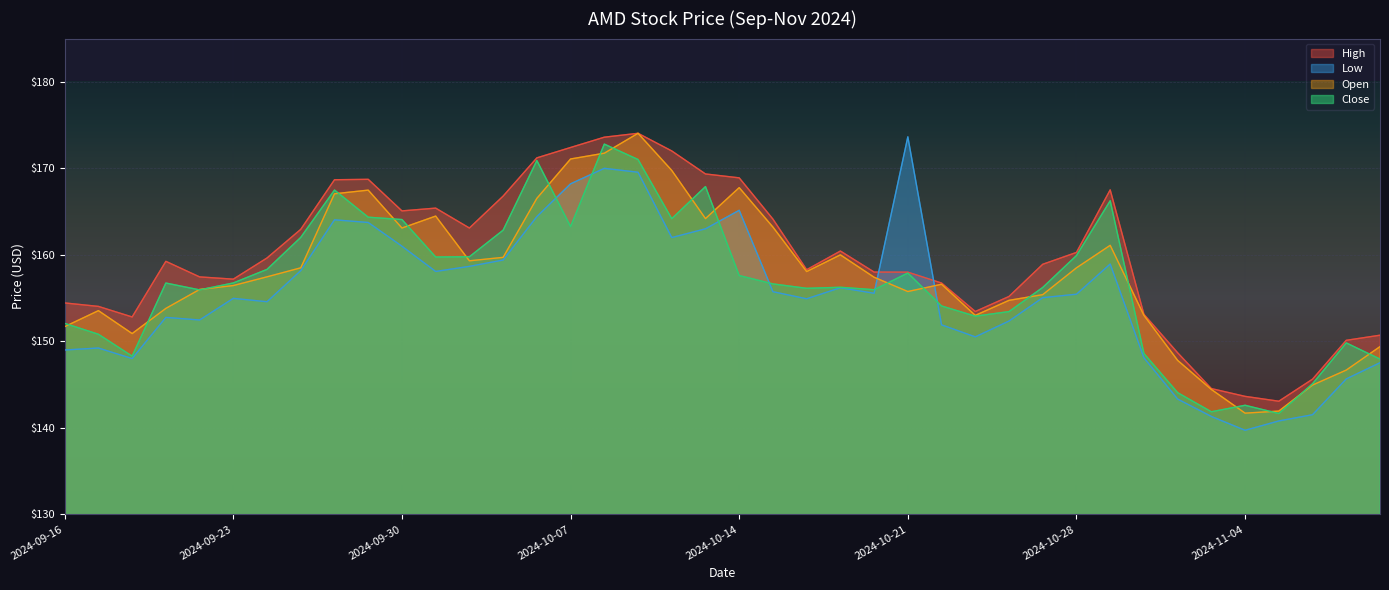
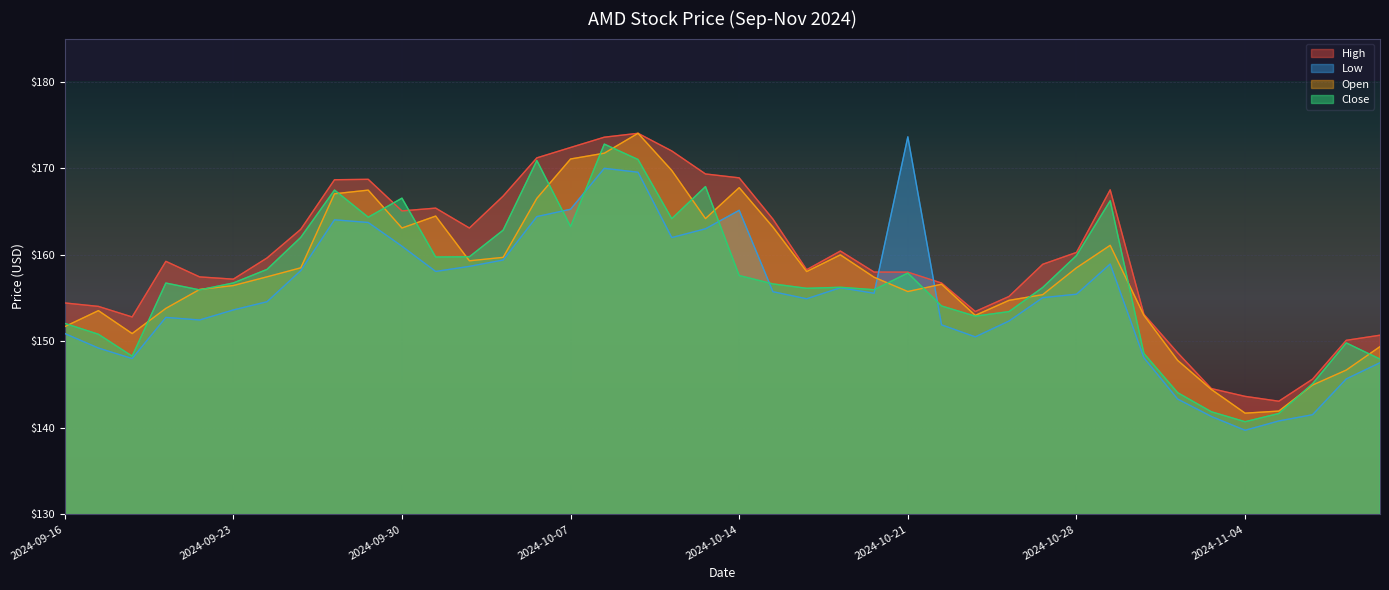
  {
    "Low": {
-     "2024-09-16": "$149",
-     "2024-09-23": "$155",
+     "2024-09-16": "$151",
+     "2024-09-23": "$154",
      "2024-09-30": "$161",
-     "2024-10-07": "$168",
+     "2024-10-07": "$165",
      "2024-10-14": "$165",
      "2024-10-21": "$174",
      "2024-10-28": "$155",
      "2024-11-04": "$140"
    },
    "Close": {
      "2024-09-16": "$152",
      "2024-09-23": "$157",
-     "2024-09-30": "$164",
+     "2024-09-30": "$167",
      "2024-10-07": "$163",
      "2024-10-14": "$158",
      "2024-10-28": "$160",
-     "2024-11-04": "$143"
+     "2024-11-04": "$141"
    }
  }
